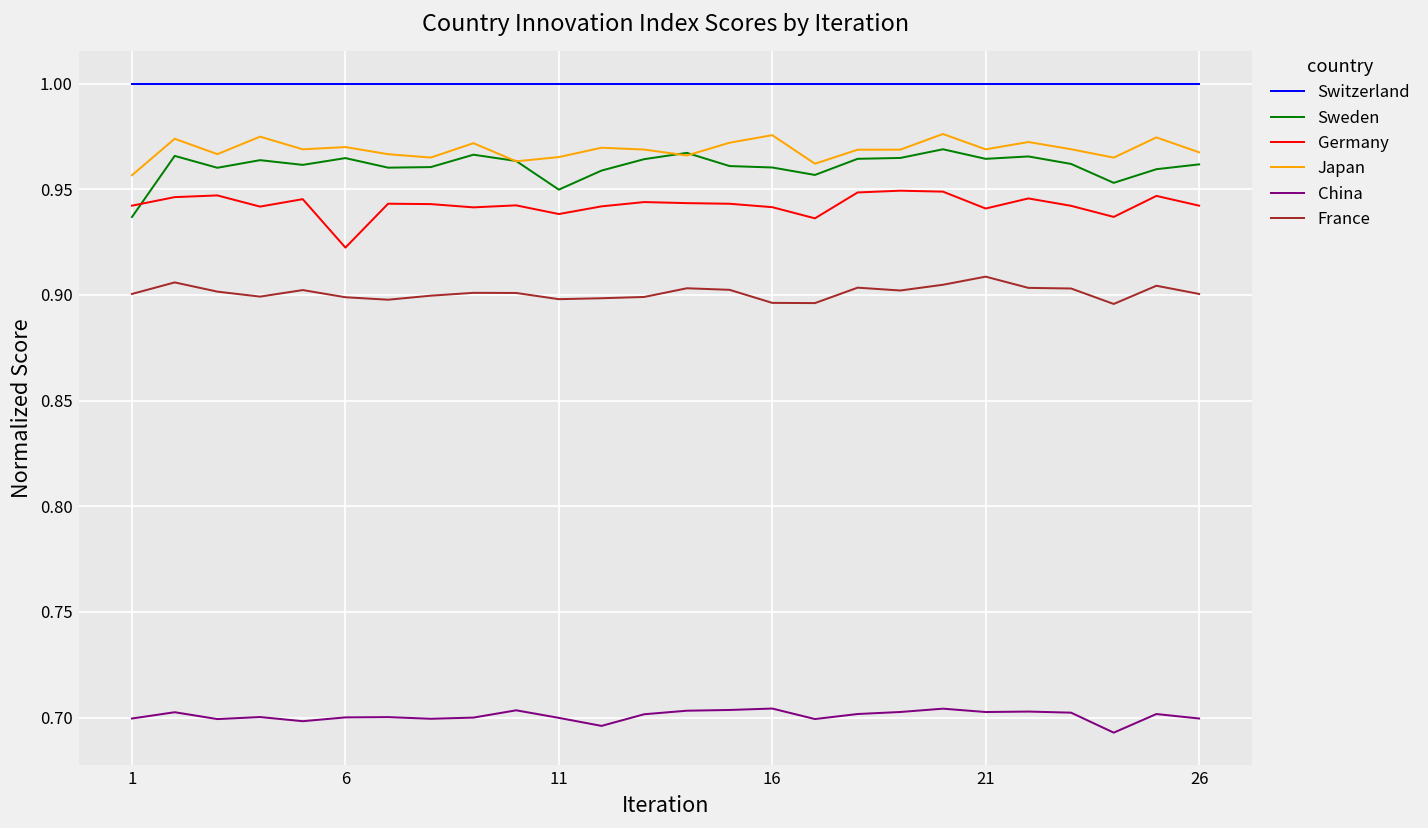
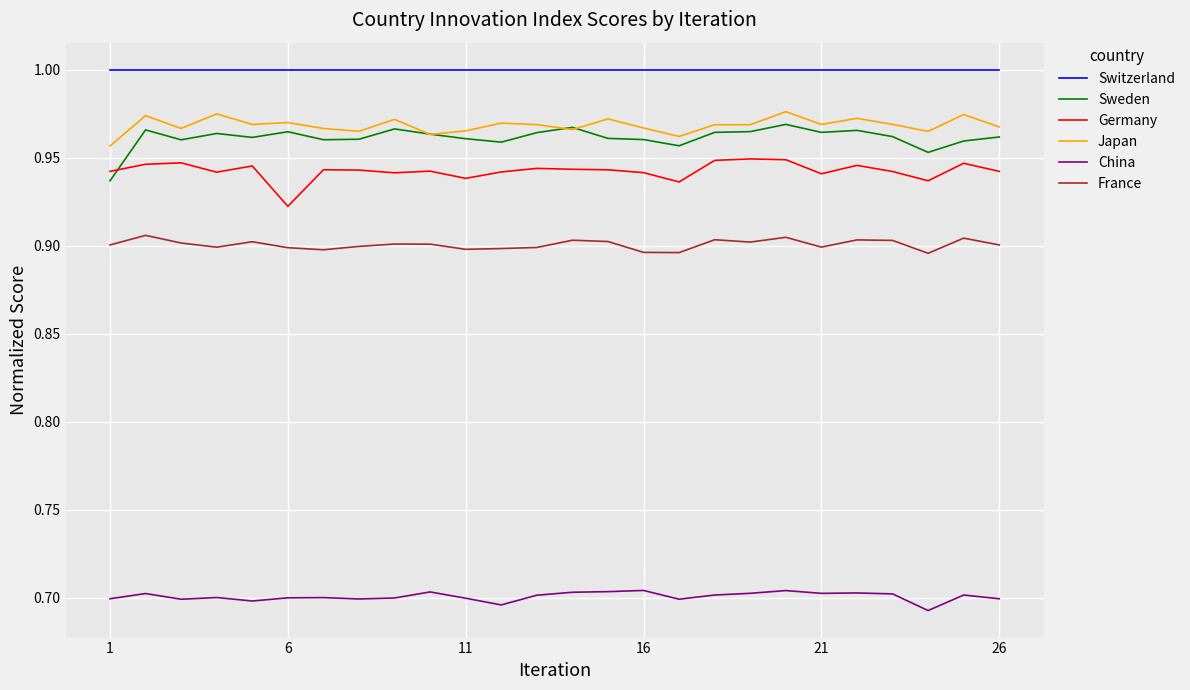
  {
    "Switzerland": {
      "1": 1.000,
      "6": 1.000,
      "11": 1.000,
      "16": 1.000,
      "21": 1.000,
      "26": 1.000
    },
    "Sweden": {
      "1": 0.937,
      "6": 0.965,
-     "11": 0.950,
+     "11": 0.961,
      "16": 0.960,
      "21": 0.964,
      "26": 0.962
    },
    "Germany": {
      "1": 0.942,
      "6": 0.922,
      "11": 0.938,
      "16": 0.942,
      "21": 0.941,
      "26": 0.942
    },
    "Japan": {
      "1": 0.957,
      "6": 0.970,
      "11": 0.965,
-     "16": 0.976,
+     "16": 0.967,
      "21": 0.969,
      "26": 0.968
    },
    "China": {
      "1": 0.700,
      "6": 0.700,
      "11": 0.700,
      "16": 0.704,
      "21": 0.703,
      "26": 0.700
    },
    "France": {
      "1": 0.900,
      "6": 0.899,
      "11": 0.898,
      "16": 0.896,
-     "21": 0.909,
+     "21": 0.899,
      "26": 0.900
    }
  }
